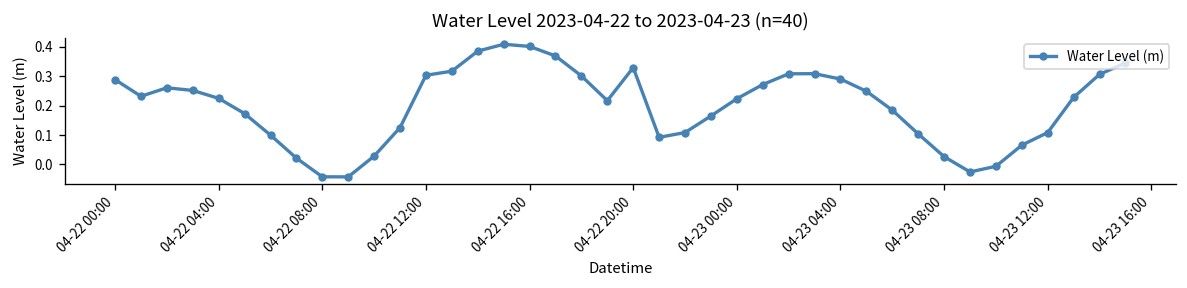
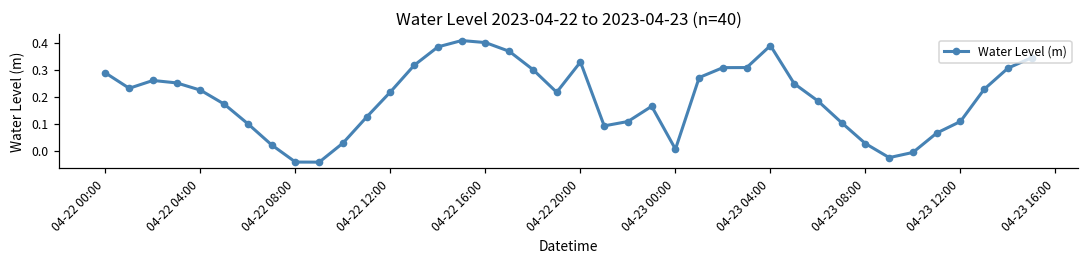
  {
    "04-22 00:00": 0.29,
    "04-22 04:00": 0.22,
    "04-22 08:00": -0.04,
-   "04-22 12:00": 0.30,
+   "04-22 12:00": 0.22,
    "04-22 16:00": 0.40,
    "04-22 20:00": 0.33,
-   "04-23 00:00": 0.22,
-   "04-23 04:00": 0.29,
+   "04-23 00:00": 0.01,
+   "04-23 04:00": 0.39,
    "04-23 08:00": 0.03,
    "04-23 12:00": 0.11
  }
